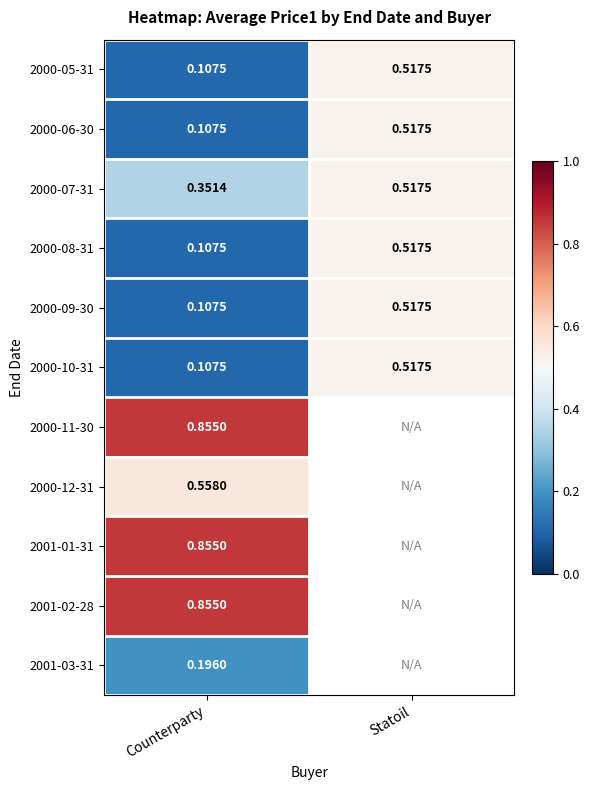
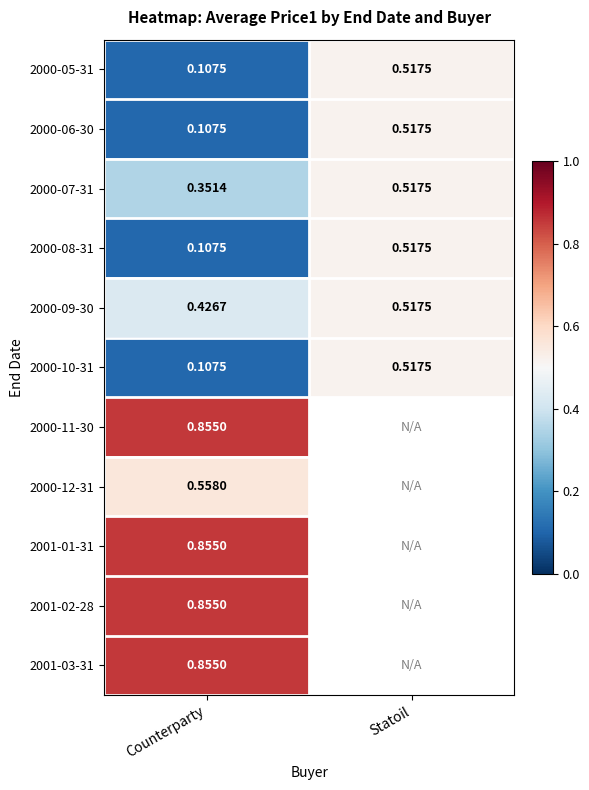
  {
    "2000-05-31": {
      "Counterparty": 0.1075,
      "Statoil": 0.5175
    },
    "2000-06-30": {
      "Counterparty": 0.1075,
      "Statoil": 0.5175
    },
    "2000-07-31": {
      "Counterparty": 0.3514,
      "Statoil": 0.5175
    },
    "2000-08-31": {
      "Counterparty": 0.1075,
      "Statoil": 0.5175
    },
    "2000-09-30": {
-     "Counterparty": 0.1075,
+     "Counterparty": 0.4267,
      "Statoil": 0.5175
    },
    "2000-10-31": {
      "Counterparty": 0.1075,
      "Statoil": 0.5175
    },
    "2000-11-30": {
      "Counterparty": 0.8550
    },
    "2000-12-31": {
      "Counterparty": 0.5580
    },
    "2001-01-31": {
      "Counterparty": 0.8550
    },
    "2001-02-28": {
      "Counterparty": 0.8550
    },
    "2001-03-31": {
-     "Counterparty": 0.1960
+     "Counterparty": 0.8550
    }
  }
